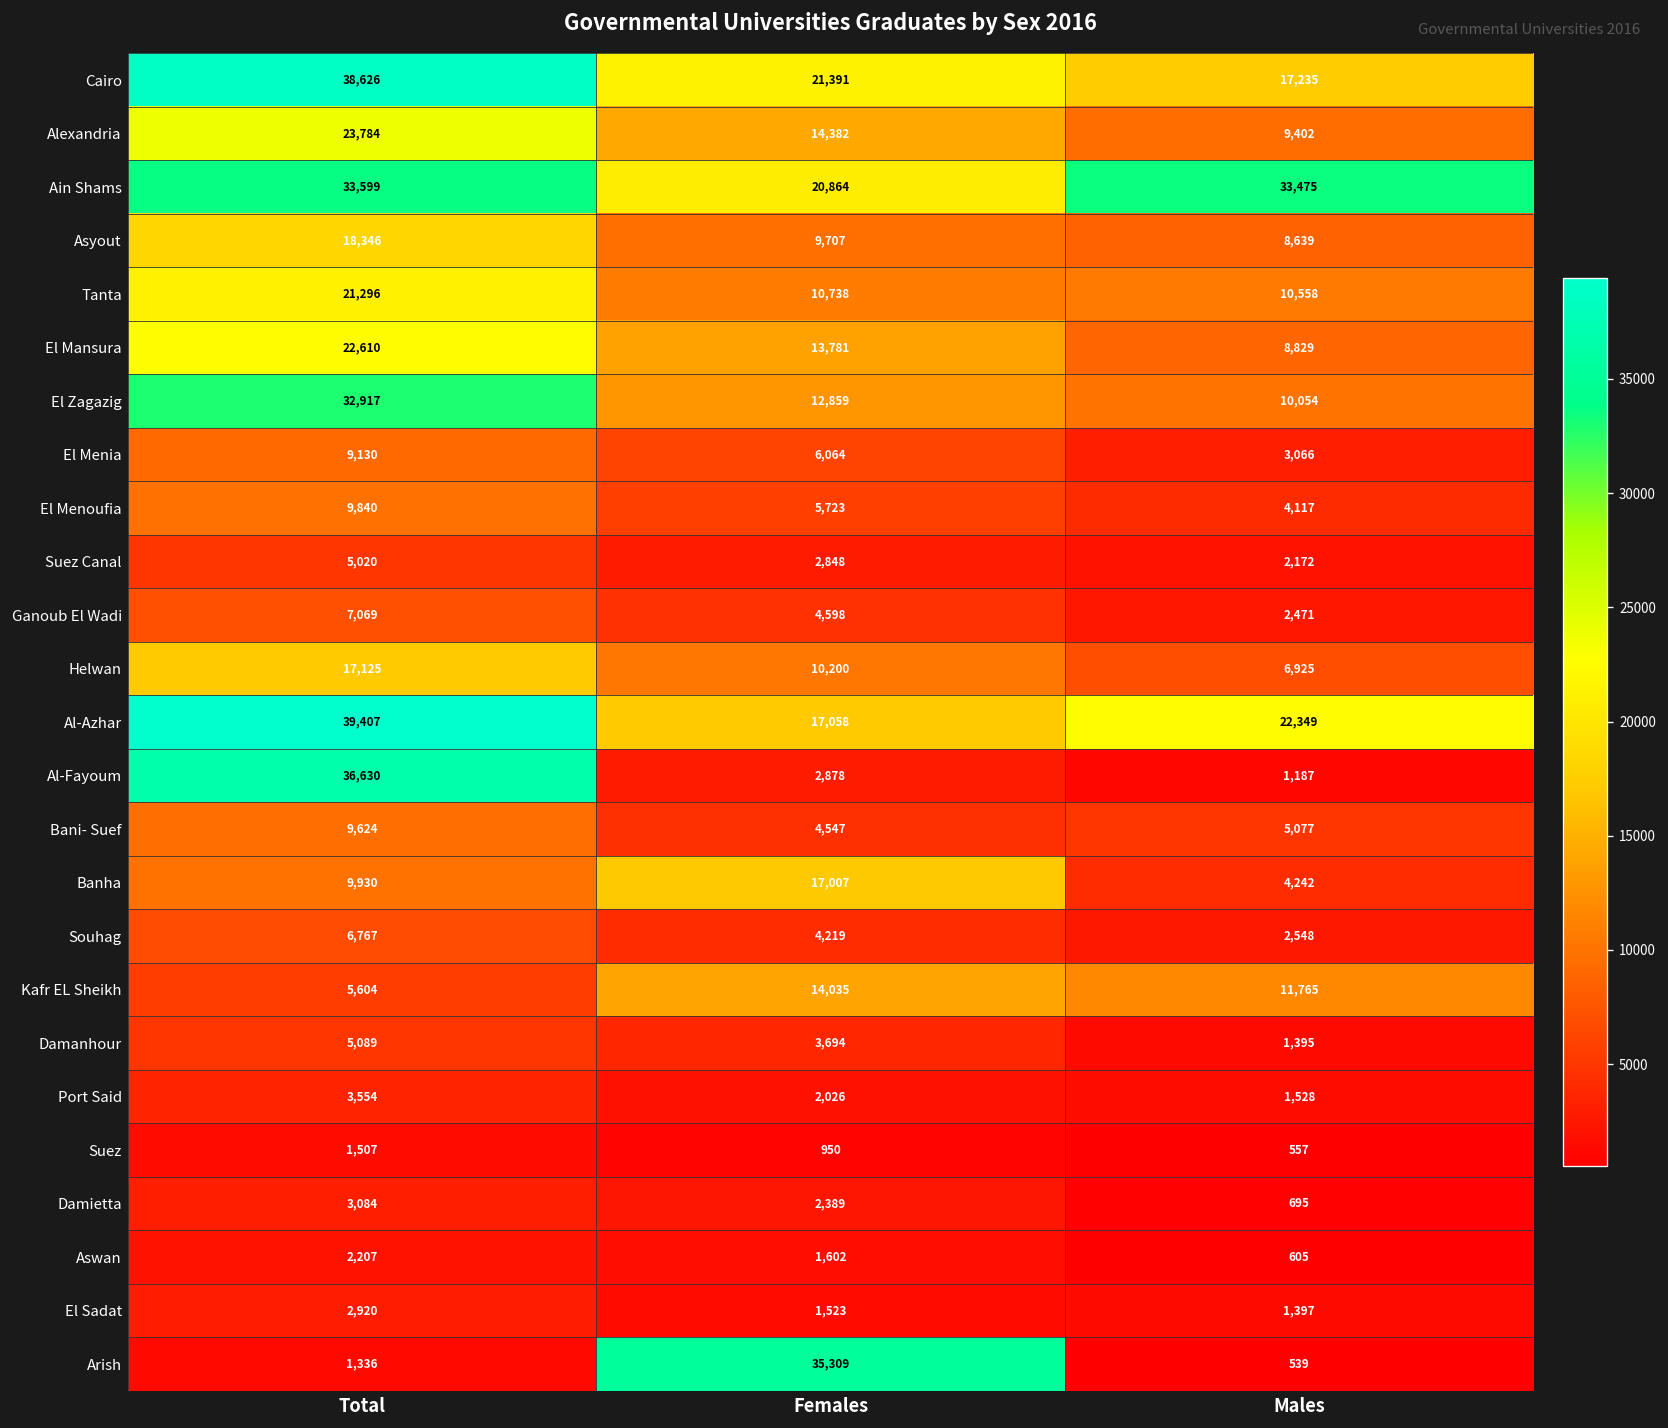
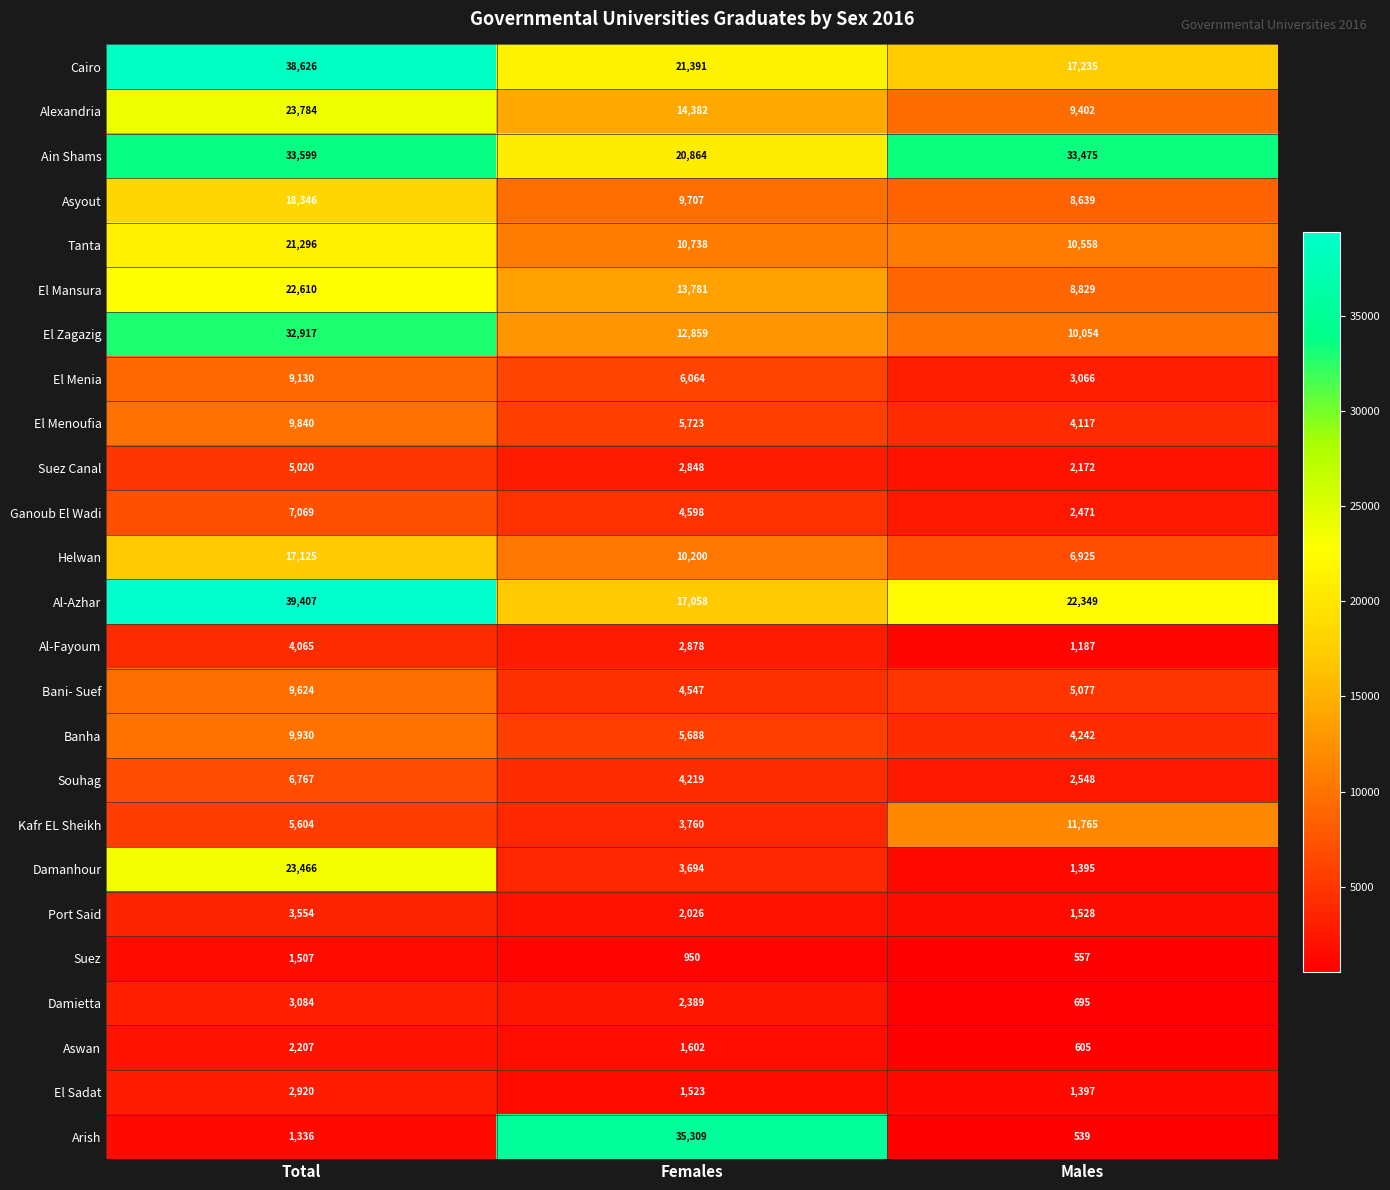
  {
    "Cairo": {
      "Total": "38,626",
      "Females": "21,391",
      "Males": "17,235"
    },
    "Alexandria": {
      "Total": "23,784",
      "Females": "14,382",
      "Males": "9,402"
    },
    "Ain Shams": {
      "Total": "33,599",
      "Females": "20,864",
      "Males": "33,475"
    },
    "Asyout": {
      "Total": "18,346",
      "Females": "9,707",
      "Males": "8,639"
    },
    "Tanta": {
      "Total": "21,296",
      "Females": "10,738",
      "Males": "10,558"
    },
    "El Mansura": {
      "Total": "22,610",
      "Females": "13,781",
      "Males": "8,829"
    },
    "El Zagazig": {
      "Total": "32,917",
      "Females": "12,859",
      "Males": "10,054"
    },
    "El Menia": {
      "Total": "9,130",
      "Females": "6,064",
      "Males": "3,066"
    },
    "El Menoufia": {
      "Total": "9,840",
      "Females": "5,723",
      "Males": "4,117"
    },
    "Suez Canal": {
      "Total": "5,020",
      "Females": "2,848",
      "Males": "2,172"
    },
    "Ganoub El Wadi": {
      "Total": "7,069",
      "Females": "4,598",
      "Males": "2,471"
    },
    "Helwan": {
      "Total": "17,125",
      "Females": "10,200",
      "Males": "6,925"
    },
    "Al-Azhar": {
      "Total": "39,407",
      "Females": "17,058",
      "Males": "22,349"
    },
    "Al-Fayoum": {
-     "Total": "36,630",
+     "Total": "4,065",
      "Females": "2,878",
      "Males": "1,187"
    },
    "Bani- Suef": {
      "Total": "9,624",
      "Females": "4,547",
      "Males": "5,077"
    },
    "Banha": {
      "Total": "9,930",
-     "Females": "17,007",
+     "Females": "5,688",
      "Males": "4,242"
    },
    "Souhag": {
      "Total": "6,767",
      "Females": "4,219",
      "Males": "2,548"
    },
    "Kafr EL Sheikh": {
      "Total": "5,604",
-     "Females": "14,035",
+     "Females": "3,760",
      "Males": "11,765"
    },
    "Damanhour": {
-     "Total": "5,089",
+     "Total": "23,466",
      "Females": "3,694",
      "Males": "1,395"
    },
    "Port Said": {
      "Total": "3,554",
      "Females": "2,026",
      "Males": "1,528"
    },
    "Suez": {
      "Total": "1,507",
      "Females": "950",
      "Males": "557"
    },
    "Damietta": {
      "Total": "3,084",
      "Females": "2,389",
      "Males": "695"
    },
    "Aswan": {
      "Total": "2,207",
      "Females": "1,602",
      "Males": "605"
    },
    "El Sadat": {
      "Total": "2,920",
      "Females": "1,523",
      "Males": "1,397"
    },
    "Arish": {
      "Total": "1,336",
      "Females": "35,309",
      "Males": "539"
    }
  }
